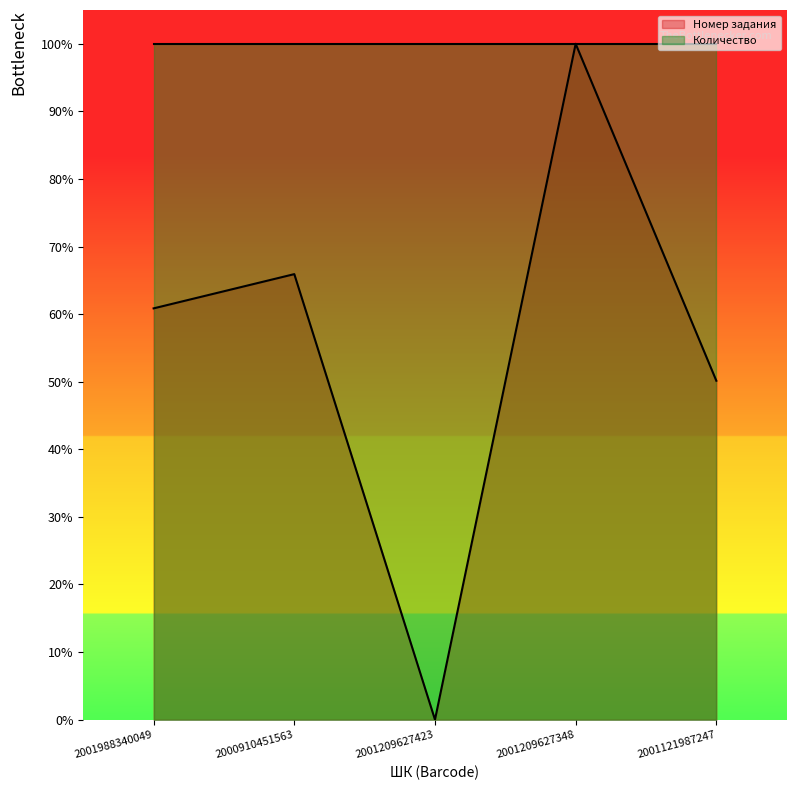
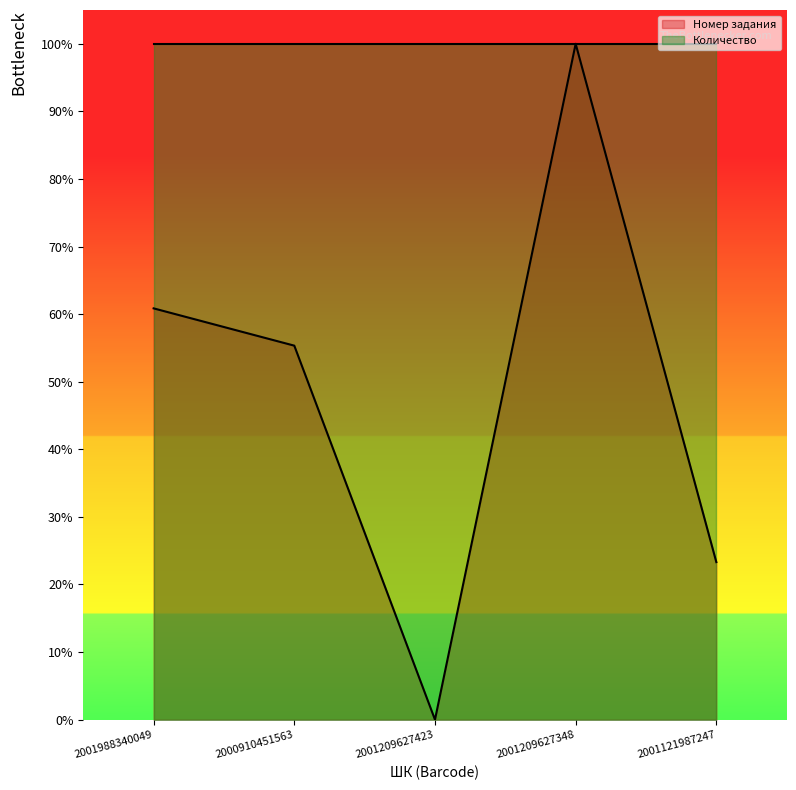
  {
    "Номер задания": {
      "2001988340049": "61%",
-     "2000910451563": "66%",
+     "2000910451563": "55%",
      "2001209627423": "0%",
-     "2001121987247": "50%"
+     "2001121987247": "23%"
    },
    "Количество": {
      "2001988340049": "100%",
      "2000910451563": "100%",
      "2001209627423": "100%"
    }
  }
